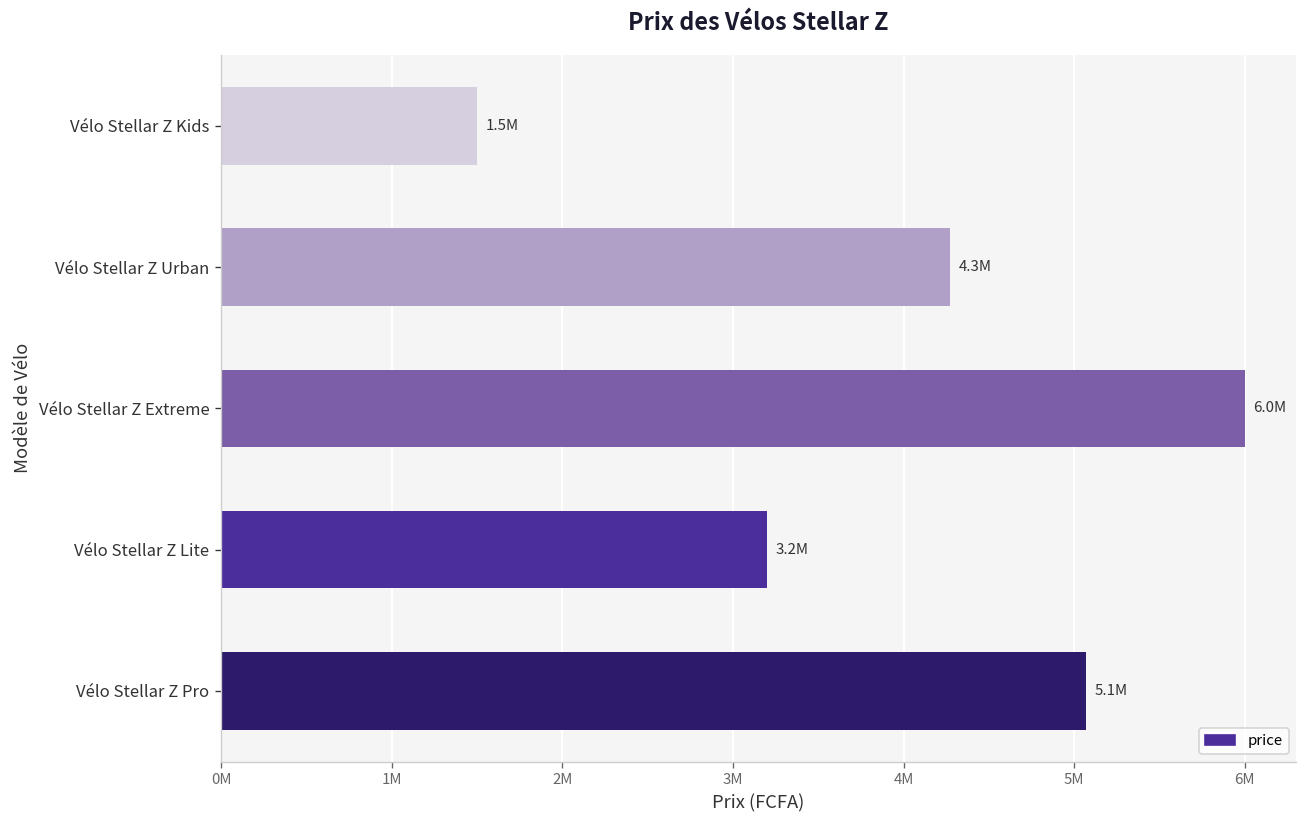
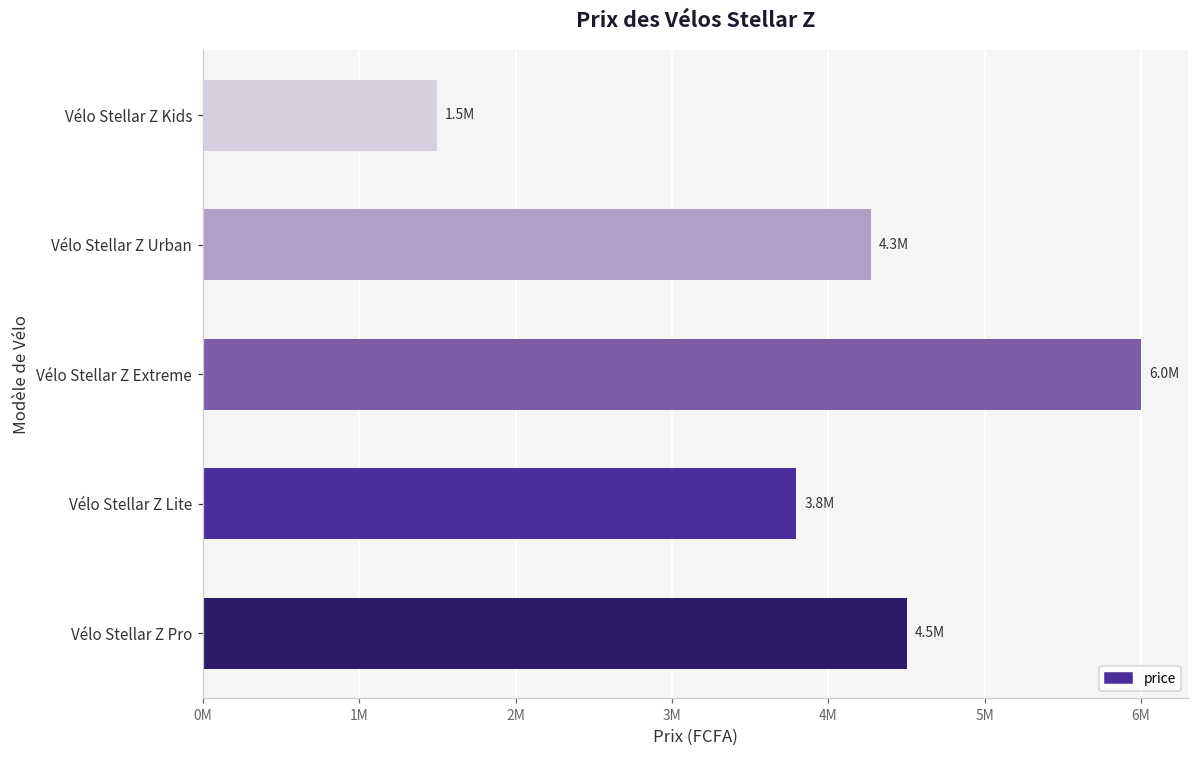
  {
    "Vélo Stellar Z Kids": "1.5M",
    "Vélo Stellar Z Urban": "4.3M",
    "Vélo Stellar Z Extreme": "6.0M",
-   "Vélo Stellar Z Lite": "3.2M",
-   "Vélo Stellar Z Pro": "5.1M"
+   "Vélo Stellar Z Lite": "3.8M",
+   "Vélo Stellar Z Pro": "4.5M"
  }
